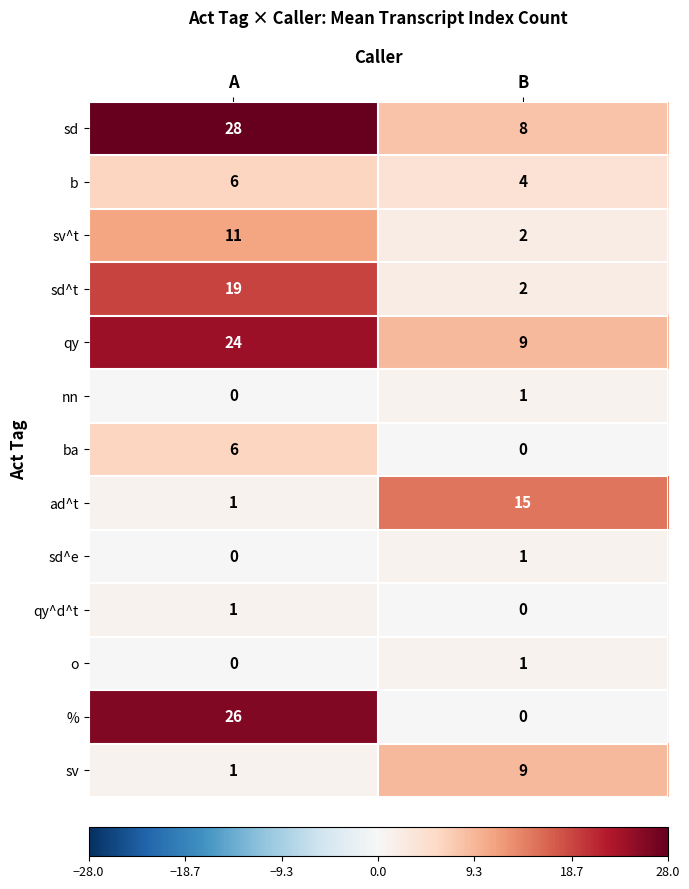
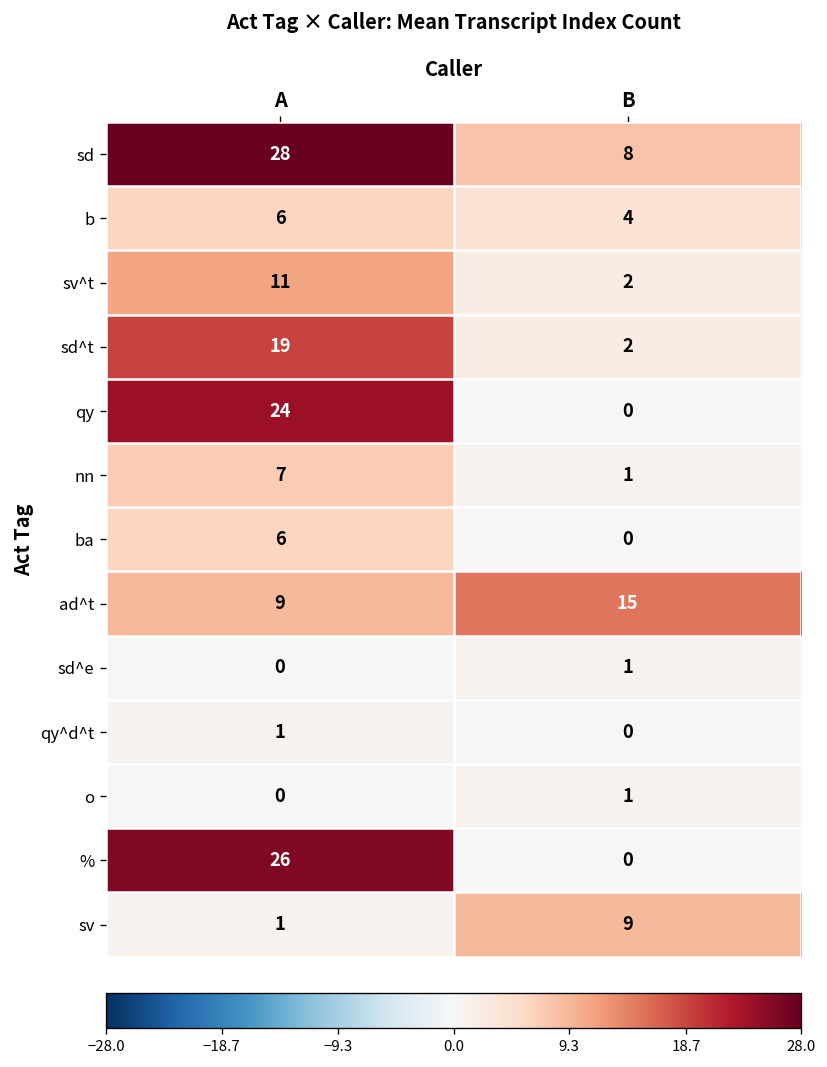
  {
    "sd": {
      "A": 28,
      "B": 8
    },
    "b": {
      "A": 6,
      "B": 4
    },
    "sv^t": {
      "A": 11,
      "B": 2
    },
    "sd^t": {
      "A": 19,
      "B": 2
    },
    "qy": {
      "A": 24,
-     "B": 9
+     "B": 0
    },
    "nn": {
-     "A": 0,
+     "A": 7,
      "B": 1
    },
    "ba": {
      "A": 6,
      "B": 0
    },
    "ad^t": {
-     "A": 1,
+     "A": 9,
      "B": 15
    },
    "sd^e": {
      "A": 0,
      "B": 1
    },
    "qy^d^t": {
      "A": 1,
      "B": 0
    },
    "o": {
      "A": 0,
      "B": 1
    },
    "%": {
      "A": 26,
      "B": 0
    },
    "sv": {
      "A": 1,
      "B": 9
    }
  }
